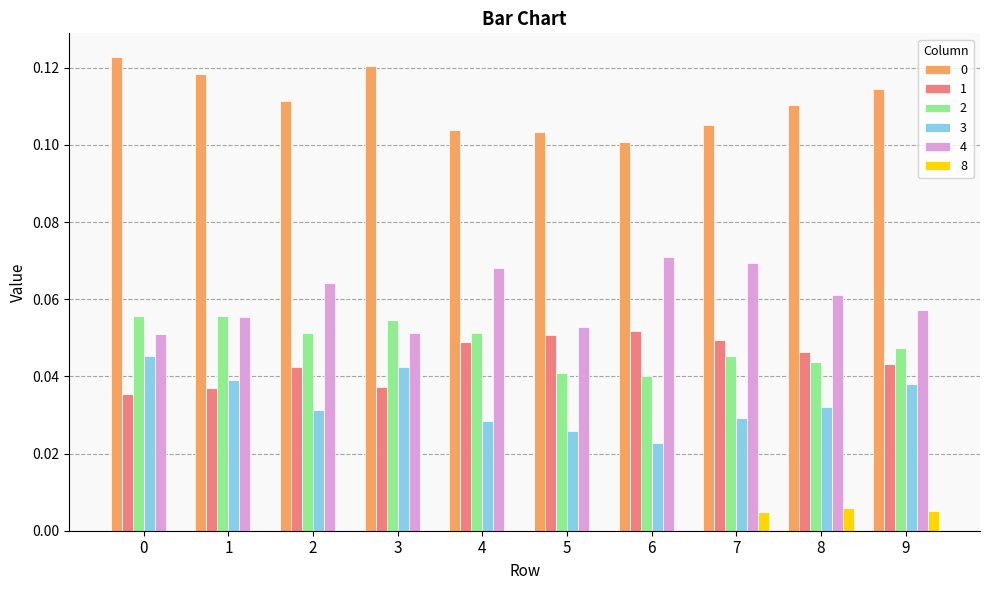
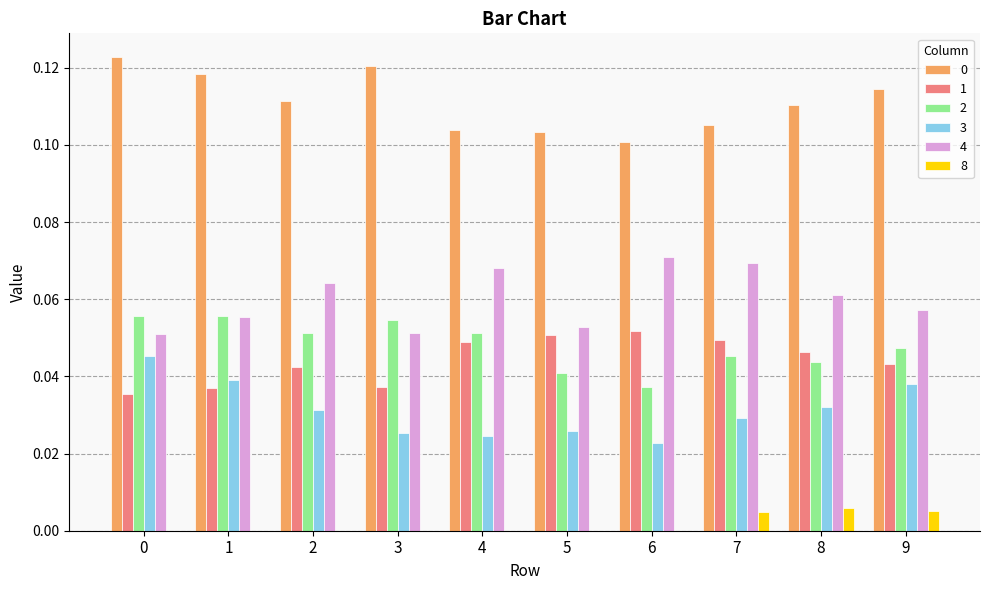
  {
    "2": {
      "0": 0.056,
      "1": 0.056,
      "2": 0.051,
      "3": 0.055,
      "4": 0.051,
      "5": 0.041,
-     "6": 0.040,
+     "6": 0.037,
      "7": 0.045,
      "8": 0.044,
      "9": 0.047
    },
    "3": {
      "0": 0.045,
      "1": 0.039,
      "2": 0.031,
-     "3": 0.042,
-     "4": 0.028,
+     "3": 0.025,
+     "4": 0.024,
      "5": 0.026,
      "6": 0.023,
      "7": 0.029,
      "8": 0.032,
      "9": 0.038
    },
    "4": {
      "0": 0.051,
      "1": 0.055,
      "2": 0.064,
      "3": 0.051,
      "4": 0.068,
      "5": 0.053,
      "6": 0.071,
      "7": 0.069,
      "8": 0.061,
      "9": 0.057
    },
    "8": {
      "0": 0.000,
      "1": 0.000,
      "2": 0.000,
      "3": 0.000,
      "4": 0.000,
      "5": 0.000,
      "6": 0.000,
      "7": 0.005,
      "8": 0.006,
      "9": 0.005
    }
  }
